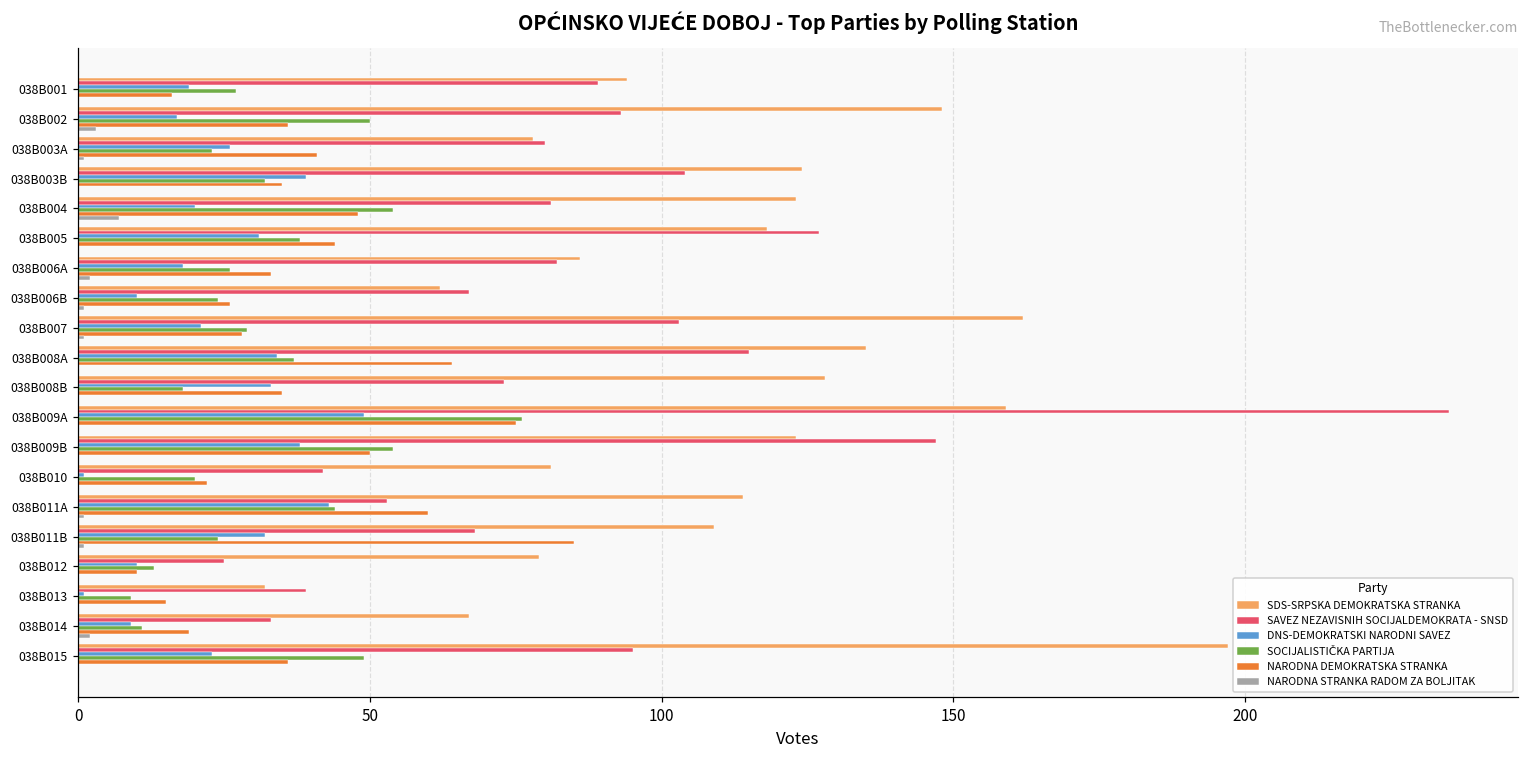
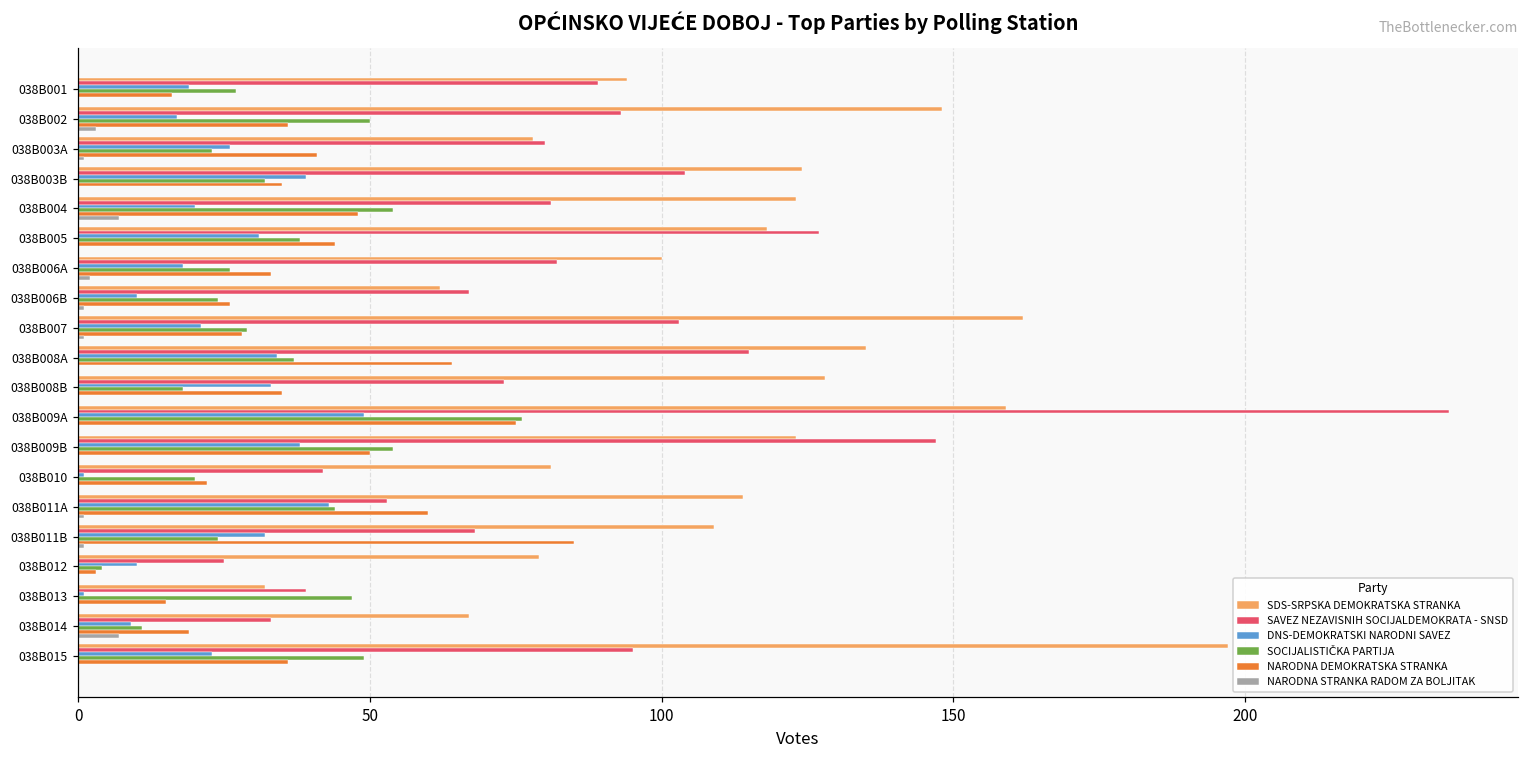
  {
    "SDS-SRPSKA DEMOKRATSKA STRANKA": {
      "038B001": 94,
      "038B002": 148,
      "038B003A": 78,
      "038B003B": 124,
      "038B004": 123,
      "038B005": 118,
-     "038B006A": 86,
+     "038B006A": 100,
      "038B006B": 62,
      "038B007": 162,
      "038B008A": 135,
      "038B008B": 128,
      "038B009A": 159,
      "038B009B": 123,
      "038B010": 81,
      "038B011A": 114,
      "038B011B": 109,
      "038B012": 79,
      "038B013": 32,
      "038B014": 67,
      "038B015": 197
    },
    "SAVEZ NEZAVISNIH SOCIJALDEMOKRATA - SNSD": {
      "038B001": 89,
      "038B002": 93,
      "038B003A": 80,
      "038B003B": 104,
      "038B004": 81,
      "038B005": 127,
      "038B006A": 82,
      "038B006B": 67,
      "038B007": 103,
      "038B008A": 115,
      "038B008B": 73,
      "038B009A": 235,
      "038B009B": 147,
      "038B010": 42,
      "038B011A": 53,
      "038B011B": 68,
      "038B012": 25,
      "038B013": 39,
      "038B014": 33,
      "038B015": 95
    },
    "DNS-DEMOKRATSKI NARODNI SAVEZ": {
      "038B001": 19,
      "038B002": 17,
      "038B003A": 26,
      "038B003B": 39,
      "038B004": 20,
      "038B005": 31,
      "038B006A": 18,
      "038B006B": 10,
      "038B007": 21,
      "038B008A": 34,
      "038B008B": 33,
      "038B009A": 49,
      "038B009B": 38,
      "038B010": 1,
      "038B011A": 43,
      "038B011B": 32,
      "038B012": 10,
      "038B013": 1,
      "038B014": 9,
      "038B015": 23
    },
    "SOCIJALISTIČKA PARTIJA": {
      "038B001": 27,
      "038B002": 50,
      "038B003A": 23,
      "038B003B": 32,
      "038B004": 54,
      "038B005": 38,
      "038B006A": 26,
      "038B006B": 24,
      "038B007": 29,
      "038B008A": 37,
      "038B008B": 18,
      "038B009A": 76,
      "038B009B": 54,
      "038B010": 20,
      "038B011A": 44,
      "038B011B": 24,
-     "038B012": 13,
-     "038B013": 9,
+     "038B012": 4,
+     "038B013": 47,
      "038B014": 11,
      "038B015": 49
    },
    "NARODNA DEMOKRATSKA STRANKA": {
      "038B001": 16,
      "038B002": 36,
      "038B003A": 41,
      "038B003B": 35,
      "038B004": 48,
      "038B005": 44,
      "038B006A": 33,
      "038B006B": 26,
      "038B007": 28,
      "038B008A": 64,
      "038B008B": 35,
      "038B009A": 75,
      "038B009B": 50,
      "038B010": 22,
      "038B011A": 60,
      "038B011B": 85,
-     "038B012": 10,
+     "038B012": 3,
      "038B013": 15,
      "038B014": 19,
      "038B015": 36
    },
    "NARODNA STRANKA RADOM ZA BOLJITAK": {
      "038B001": 0,
      "038B002": 3,
      "038B003A": 1,
      "038B003B": 0,
      "038B004": 7,
      "038B005": 0,
      "038B006A": 2,
      "038B006B": 1,
      "038B007": 1,
      "038B008A": 0,
      "038B008B": 0,
      "038B009A": 0,
      "038B009B": 0,
      "038B010": 0,
      "038B011A": 1,
      "038B011B": 1,
      "038B012": 0,
      "038B013": 0,
-     "038B014": 2,
+     "038B014": 7,
      "038B015": 0
    }
  }
